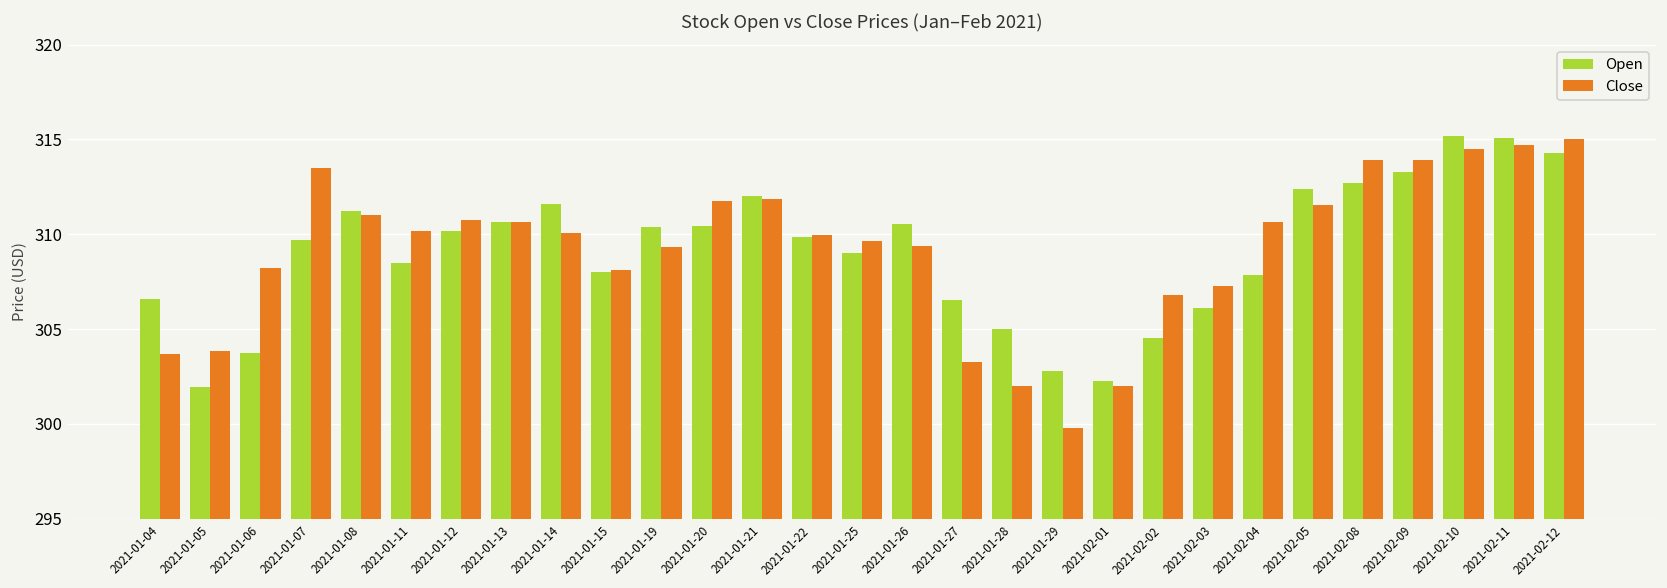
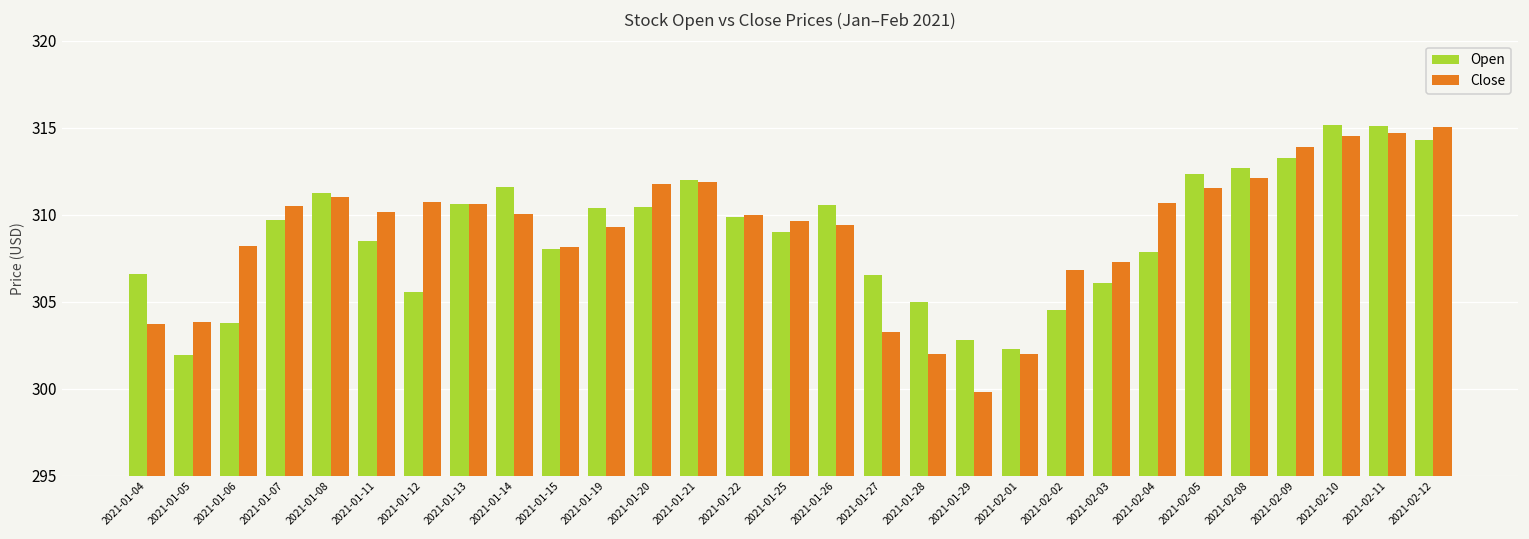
  {
    "Open": {
      "2021-01-04": 306.6,
      "2021-01-05": 301.9,
      "2021-01-06": 303.8,
      "2021-01-07": 309.7,
      "2021-01-08": 311.3,
      "2021-01-11": 308.5,
-     "2021-01-12": 310.2,
+     "2021-01-12": 305.6,
      "2021-01-13": 310.6,
      "2021-01-14": 311.6,
      "2021-01-15": 308.0,
      "2021-01-19": 310.4,
      "2021-01-20": 310.4,
      "2021-01-21": 312.0,
      "2021-01-22": 309.9,
      "2021-01-25": 309.0,
      "2021-01-26": 310.5,
      "2021-01-27": 306.5,
      "2021-01-28": 305.0,
      "2021-01-29": 302.8,
      "2021-02-01": 302.3,
      "2021-02-02": 304.5,
      "2021-02-03": 306.1,
      "2021-02-04": 307.9,
      "2021-02-05": 312.4,
      "2021-02-08": 312.7,
      "2021-02-09": 313.3,
      "2021-02-10": 315.2,
      "2021-02-11": 315.1,
      "2021-02-12": 314.3
    },
    "Close": {
      "2021-01-04": 303.7,
      "2021-01-05": 303.8,
      "2021-01-06": 308.2,
-     "2021-01-07": 313.5,
+     "2021-01-07": 310.5,
      "2021-01-08": 311.0,
      "2021-01-11": 310.2,
      "2021-01-12": 310.7,
      "2021-01-13": 310.6,
      "2021-01-14": 310.1,
      "2021-01-15": 308.1,
      "2021-01-19": 309.3,
      "2021-01-20": 311.8,
      "2021-01-21": 311.9,
      "2021-01-22": 310.0,
      "2021-01-25": 309.7,
      "2021-01-26": 309.4,
      "2021-01-27": 303.3,
      "2021-01-28": 302.0,
      "2021-01-29": 299.8,
      "2021-02-01": 302.0,
      "2021-02-02": 306.8,
      "2021-02-03": 307.3,
      "2021-02-04": 310.7,
      "2021-02-05": 311.5,
-     "2021-02-08": 313.9,
+     "2021-02-08": 312.1,
      "2021-02-09": 313.9,
      "2021-02-10": 314.5,
      "2021-02-11": 314.7,
      "2021-02-12": 315.0
    }
  }
